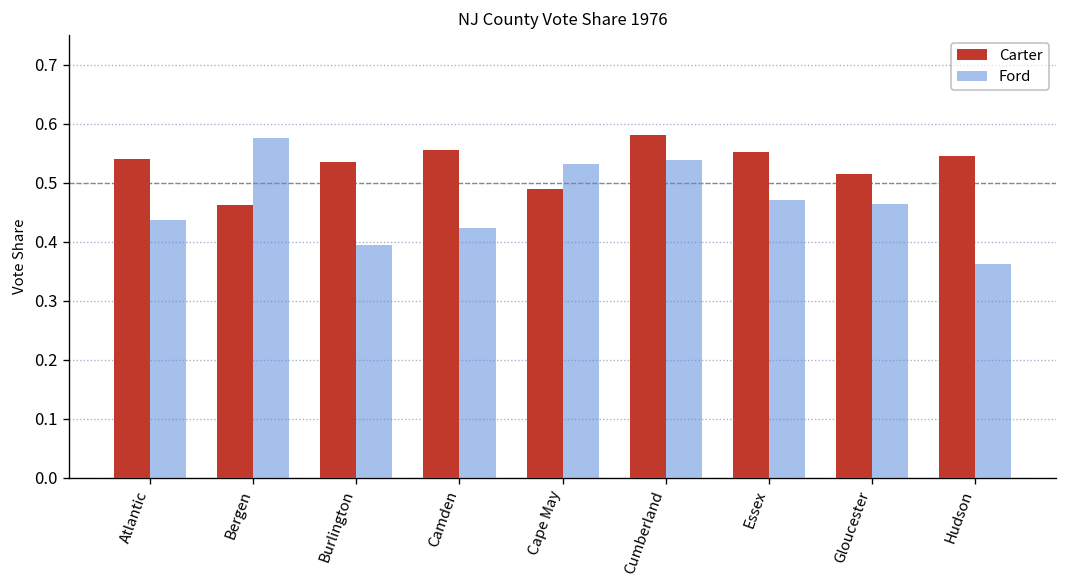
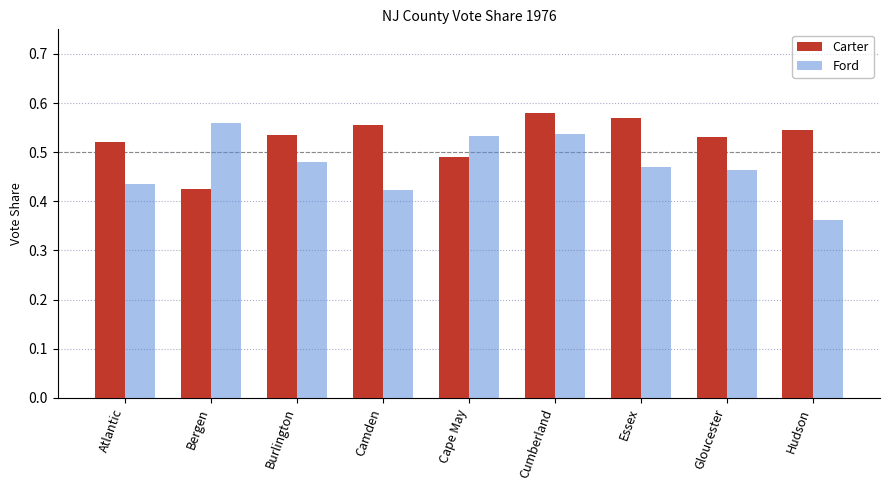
  {
    "Carter": {
-     "Atlantic": 0.54,
-     "Bergen": 0.46,
+     "Atlantic": 0.52,
+     "Bergen": 0.43,
      "Burlington": 0.54,
      "Camden": 0.56,
      "Cape May": 0.49,
      "Cumberland": 0.58,
-     "Essex": 0.55,
-     "Gloucester": 0.51,
+     "Essex": 0.57,
+     "Gloucester": 0.53,
      "Hudson": 0.55
    },
    "Ford": {
      "Atlantic": 0.44,
-     "Bergen": 0.58,
-     "Burlington": 0.40,
+     "Bergen": 0.56,
+     "Burlington": 0.48,
      "Camden": 0.42,
      "Cape May": 0.53,
      "Cumberland": 0.54,
      "Essex": 0.47,
      "Gloucester": 0.46,
      "Hudson": 0.36
    }
  }
